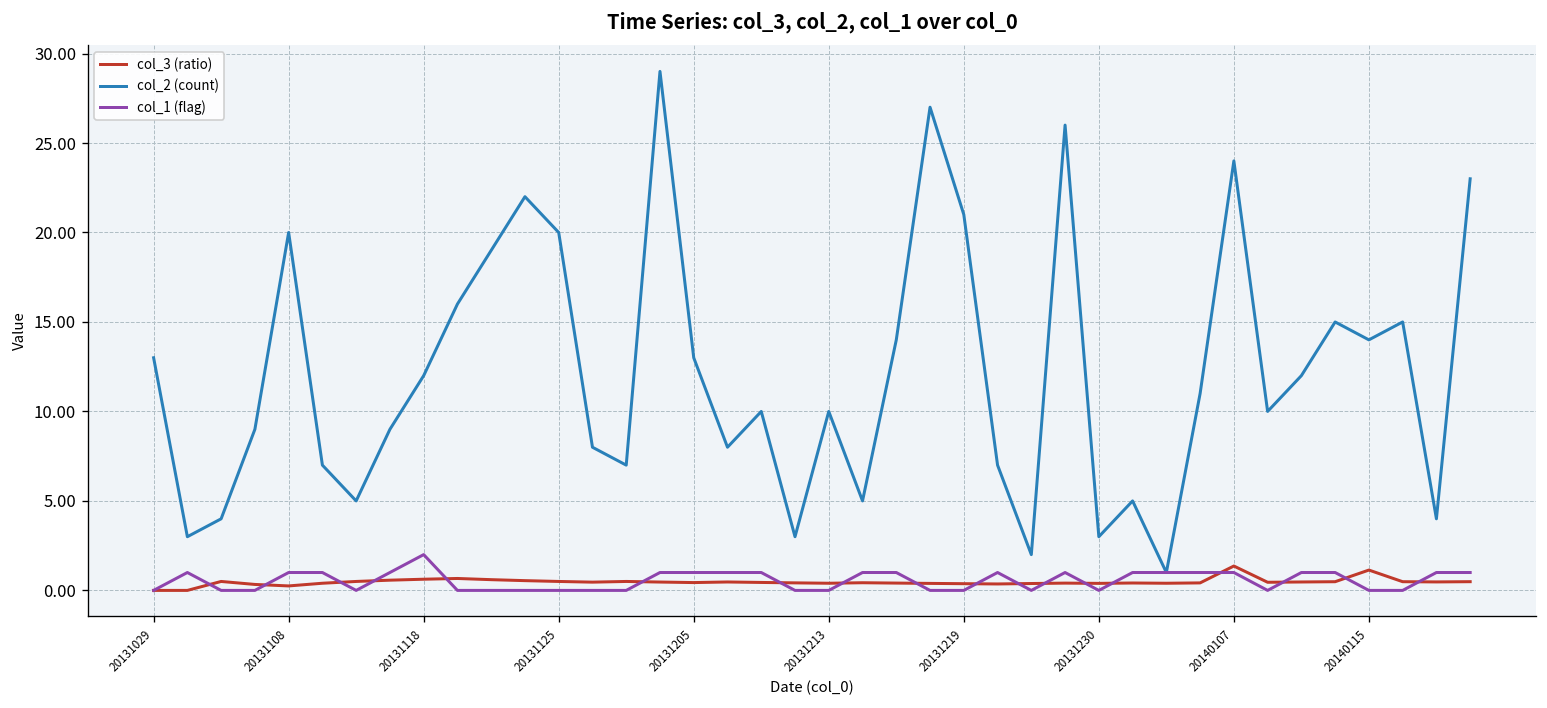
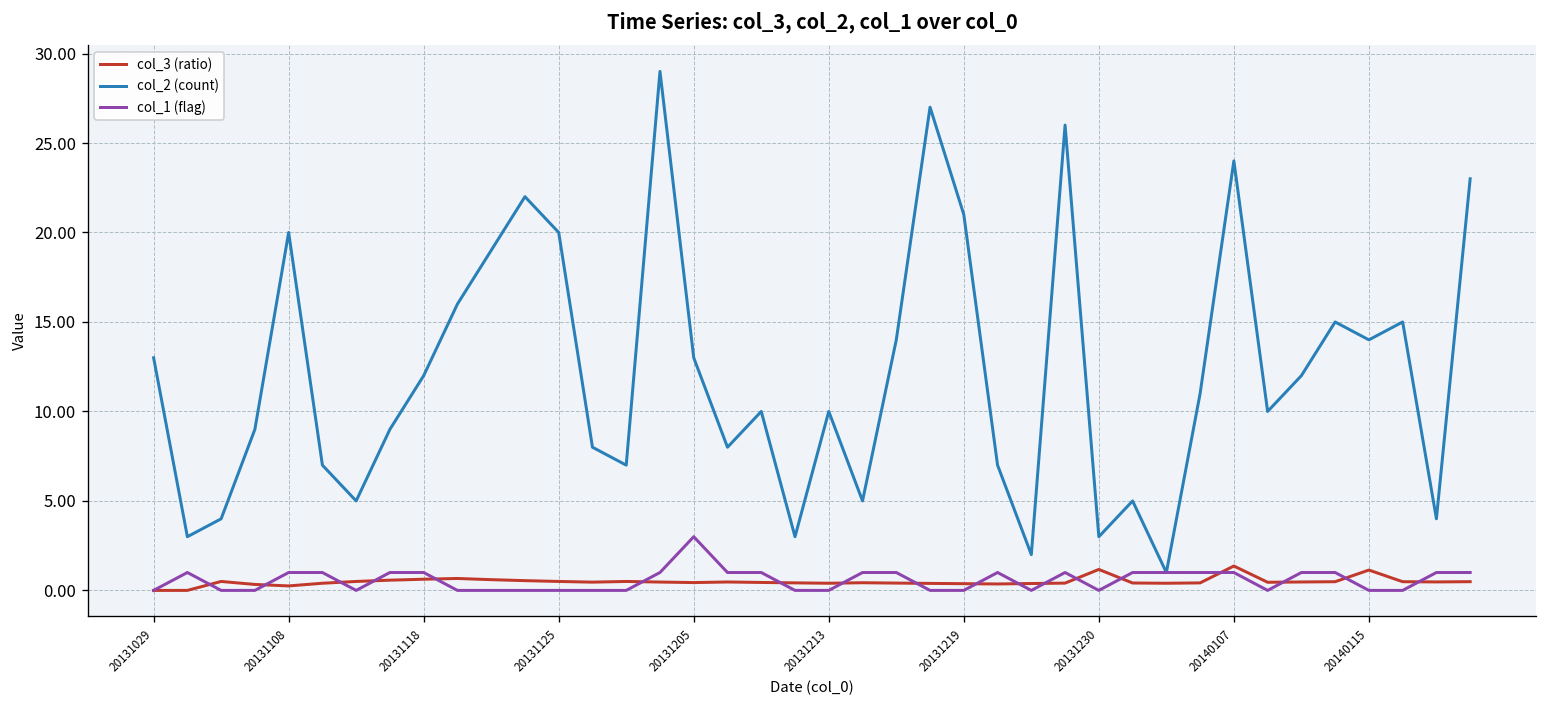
  {
    "col_3 (ratio)": {
      "20131108": 0.3,
      "20131118": 0.6,
      "20131125": 0.5,
      "20131205": 0.4,
      "20131213": 0.4,
      "20131219": 0.4,
-     "20131230": 0.4,
+     "20131230": 1.2,
      "20140107": 1.4,
      "20140115": 1.1
    },
    "col_2 (count)": {
      "20131029": 13.0,
      "20131108": 20.0,
      "20131118": 12.0,
      "20131125": 20.0,
      "20131205": 13.0,
      "20131213": 10.0,
      "20131219": 21.0,
      "20131230": 3.0,
      "20140107": 24.0,
      "20140115": 14.0
    },
    "col_1 (flag)": {
      "20131108": 1,
-     "20131118": 2,
+     "20131118": 1,
      "20131125": 0,
-     "20131205": 1,
+     "20131205": 3,
      "20131213": 0,
      "20131219": 0,
      "20131230": 0,
      "20140107": 1,
      "20140115": 0
    }
  }
